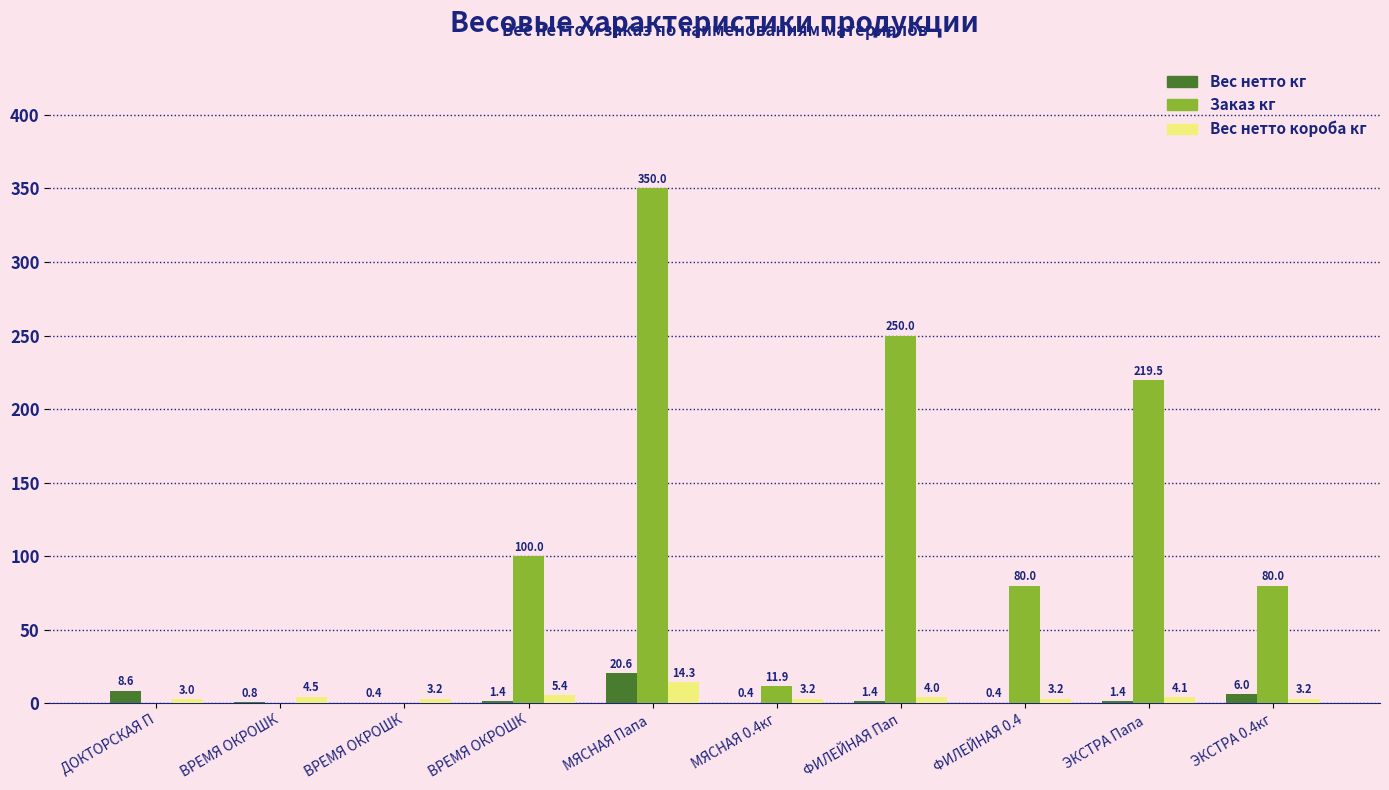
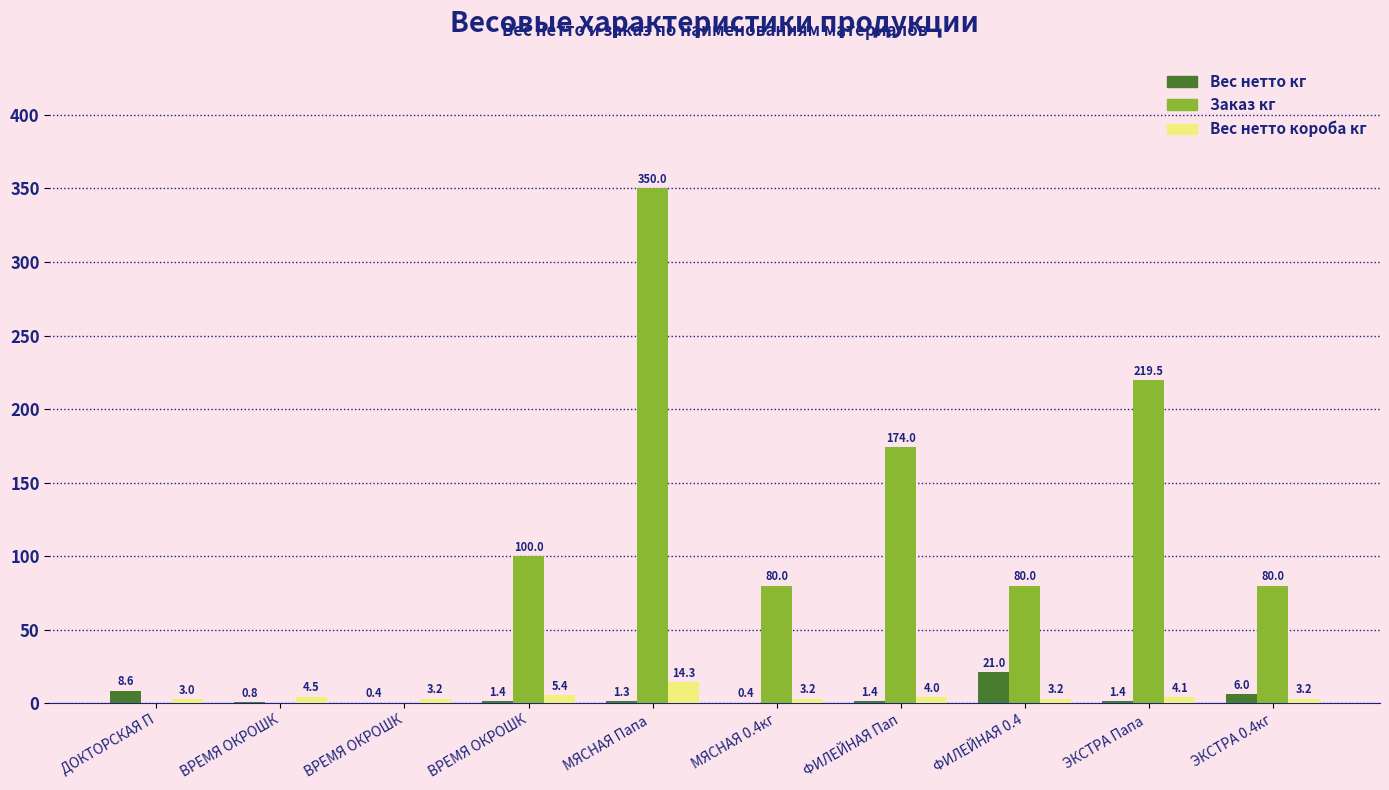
  {
    "Вес нетто кг": {
      "ДОКТОРСКАЯ П": 8.6,
-     "МЯСНАЯ Папа": 20.6,
+     "МЯСНАЯ Папа": 1.3,
      "МЯСНАЯ 0.4кг": 0.4,
      "ФИЛЕЙНАЯ Пап": 1.4,
-     "ФИЛЕЙНАЯ 0.4": 0.4,
+     "ФИЛЕЙНАЯ 0.4": 21.0,
      "ЭКСТРА Папа": 1.4,
      "ЭКСТРА 0.4кг": 6.0
    },
    "Заказ кг": {
      "МЯСНАЯ Папа": 350.0,
-     "МЯСНАЯ 0.4кг": 11.9,
-     "ФИЛЕЙНАЯ Пап": 250.0,
+     "МЯСНАЯ 0.4кг": 80.0,
+     "ФИЛЕЙНАЯ Пап": 174.0,
      "ФИЛЕЙНАЯ 0.4": 80.0,
      "ЭКСТРА Папа": 219.5,
      "ЭКСТРА 0.4кг": 80.0
    },
    "Вес нетто короба кг": {
      "ДОКТОРСКАЯ П": 3.0,
      "МЯСНАЯ Папа": 14.3,
      "МЯСНАЯ 0.4кг": 3.2,
      "ФИЛЕЙНАЯ Пап": 4.0,
      "ФИЛЕЙНАЯ 0.4": 3.2,
      "ЭКСТРА Папа": 4.1,
      "ЭКСТРА 0.4кг": 3.2
    }
  }
